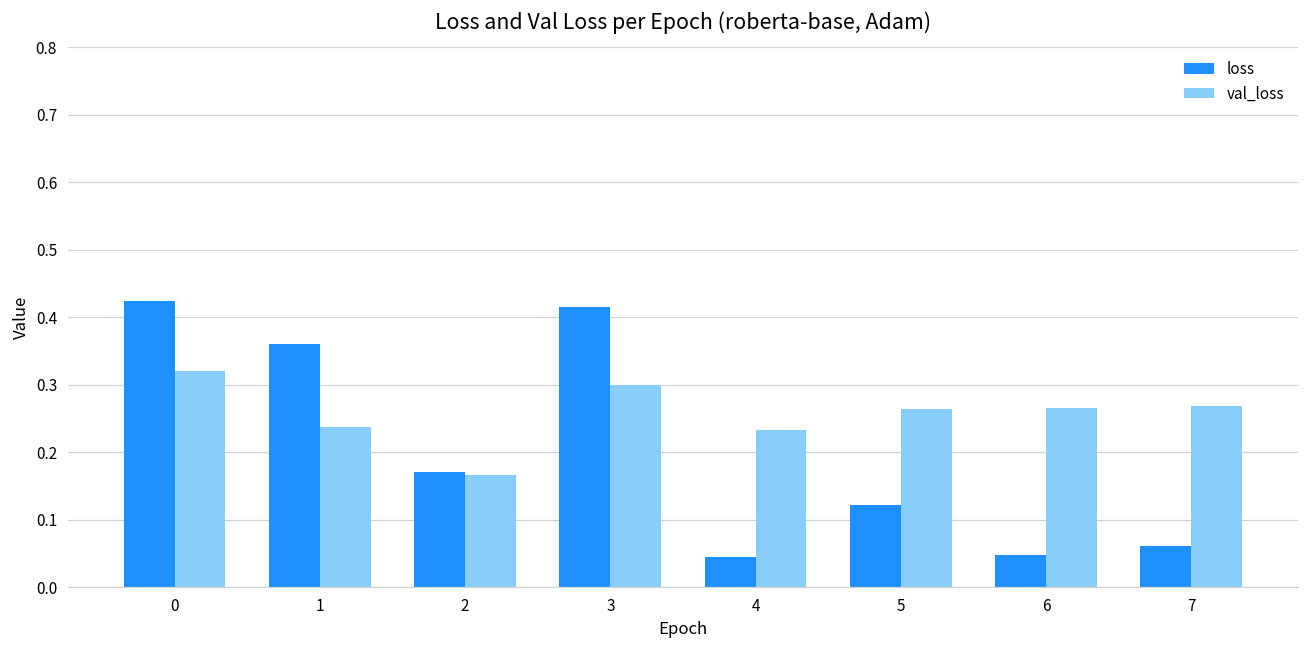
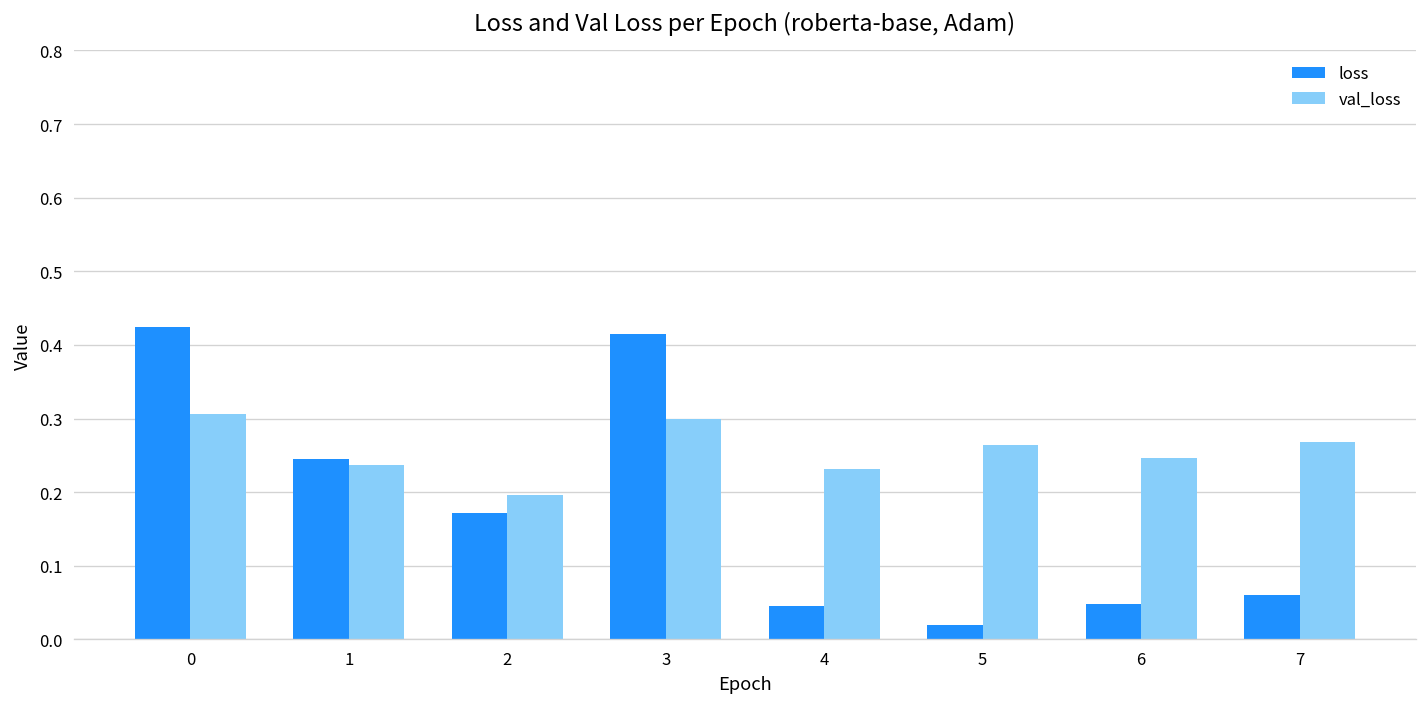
  {
    "loss": {
      "0": 0.42,
-     "1": 0.36,
+     "1": 0.25,
      "2": 0.17,
      "3": 0.42,
      "4": 0.05,
-     "5": 0.12,
+     "5": 0.02,
      "6": 0.05,
      "7": 0.06
    },
    "val_loss": {
-     "0": 0.32,
+     "0": 0.31,
      "1": 0.24,
-     "2": 0.17,
+     "2": 0.20,
      "3": 0.30,
      "4": 0.23,
      "5": 0.26,
-     "6": 0.27,
+     "6": 0.25,
      "7": 0.27
    }
  }
